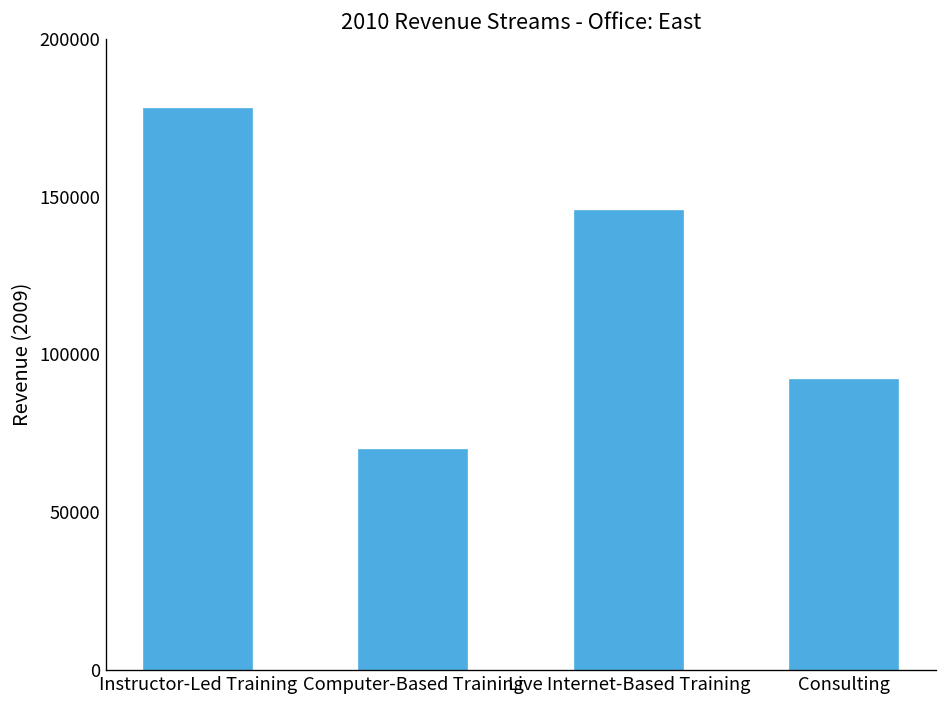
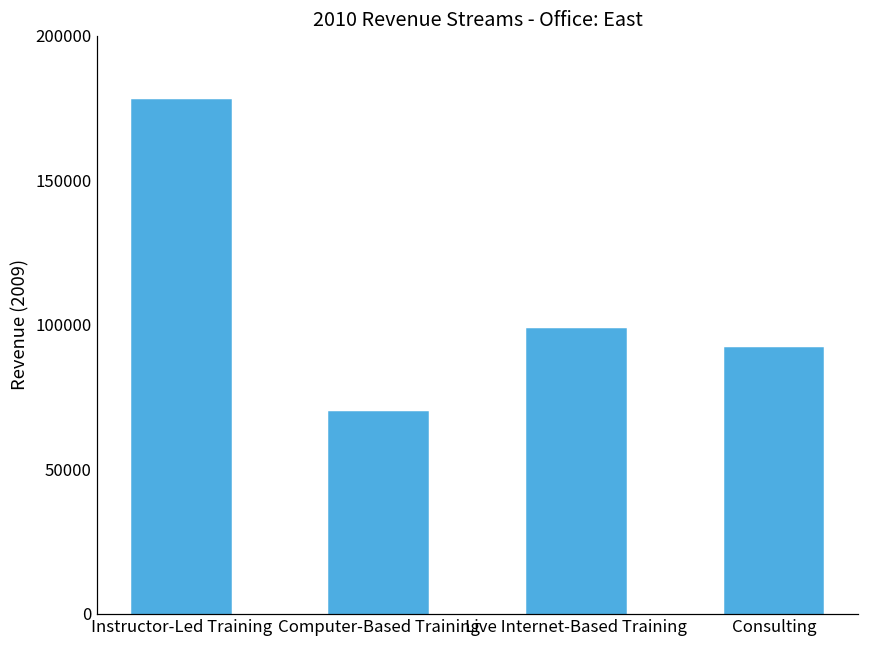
  {
    "Instructor-Led Training": 178000,
    "Computer-Based Training": 70000,
-   "Live Internet-Based Training": 145000,
+   "Live Internet-Based Training": 99000,
    "Consulting": 92000
  }
